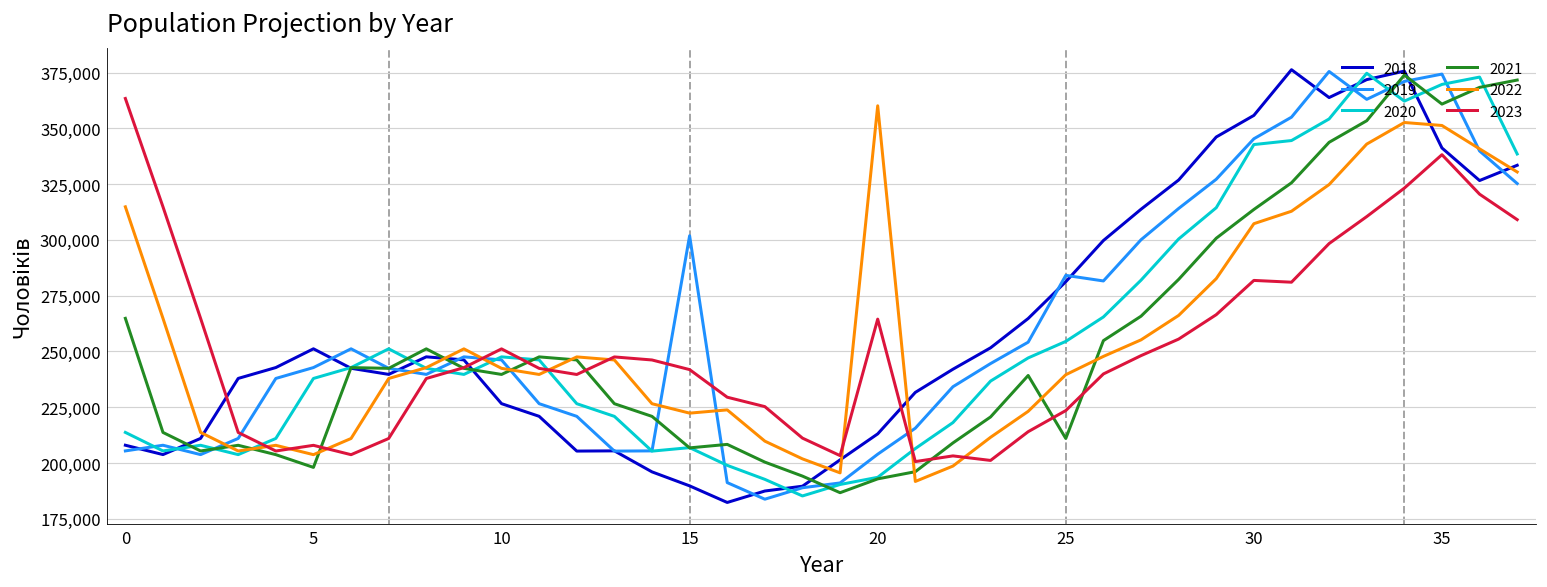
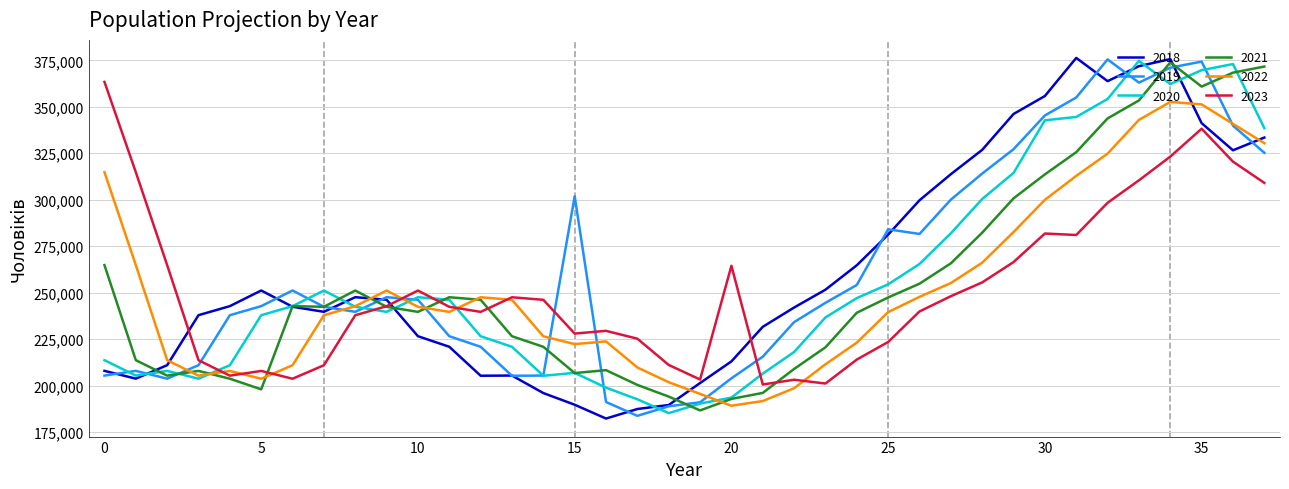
  {
    "2018": {
      "0": "208,000",
      "5": "251,000",
      "10": "227,000",
      "15": "190,000",
      "20": "213,000",
      "25": "281,000",
      "30": "356,000",
      "35": "341,000"
    },
    "2019": {
      "0": "205,000",
      "5": "243,000",
      "15": "302,000",
      "20": "204,000",
      "25": "284,000",
      "30": "345,000",
      "35": "374,000"
    },
    "2020": {
      "0": "214,000",
      "5": "238,000",
      "25": "255,000",
      "30": "343,000",
      "35": "370,000"
    },
    "2021": {
      "0": "265,000",
      "5": "198,000",
      "10": "240,000",
-     "25": "211,000",
+     "25": "247,000",
      "30": "314,000",
      "35": "361,000"
    },
    "2022": {
      "0": "315,000",
      "5": "204,000",
      "10": "242,000",
      "15": "222,000",
-     "20": "360,000",
+     "20": "189,000",
      "25": "240,000",
-     "30": "307,000",
+     "30": "300,000",
      "35": "351,000"
    },
    "2023": {
      "0": "363,000",
      "5": "208,000",
      "10": "251,000",
-     "15": "242,000",
+     "15": "228,000",
      "20": "264,000",
      "25": "224,000",
      "30": "282,000",
      "35": "338,000"
    }
  }
